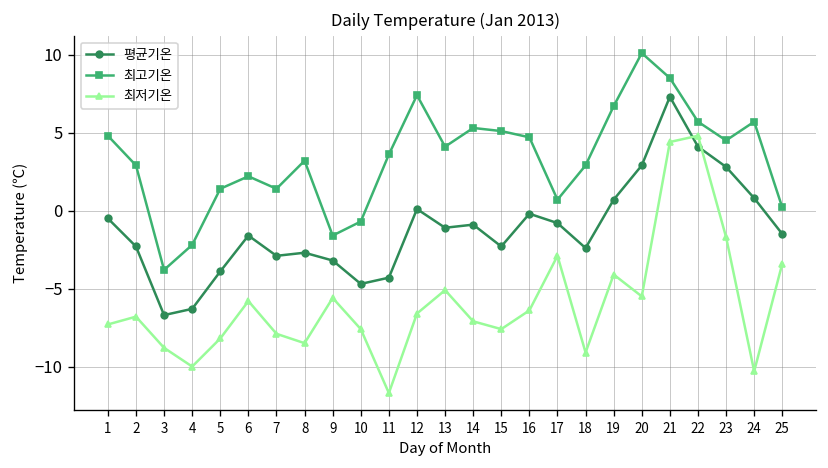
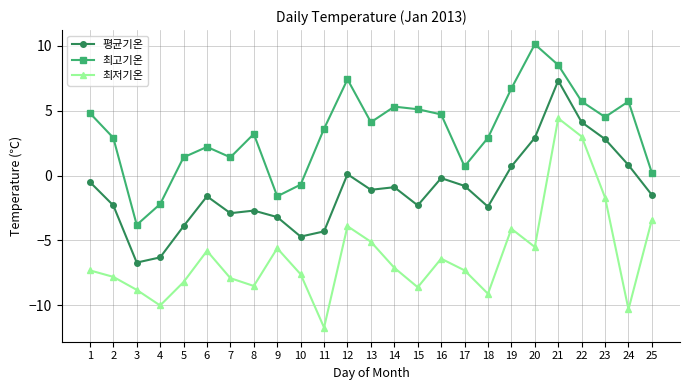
  {
    "최저기온": {
      "1": -7.3,
-     "2": -6.8,
+     "2": -7.8,
      "3": -8.8,
      "4": -10.0,
      "5": -8.2,
      "6": -5.8,
      "7": -7.9,
      "8": -8.5,
      "9": -5.6,
      "10": -7.6,
      "11": -11.7,
-     "12": -6.6,
+     "12": -3.9,
      "13": -5.1,
      "14": -7.1,
-     "15": -7.6,
+     "15": -8.6,
      "16": -6.4,
-     "17": -2.9,
+     "17": -7.3,
      "18": -9.1,
      "19": -4.1,
      "20": -5.5,
      "21": 4.4,
-     "22": 4.8,
+     "22": 3.0,
      "23": -1.7,
      "24": -10.3,
      "25": -3.4
    }
  }
